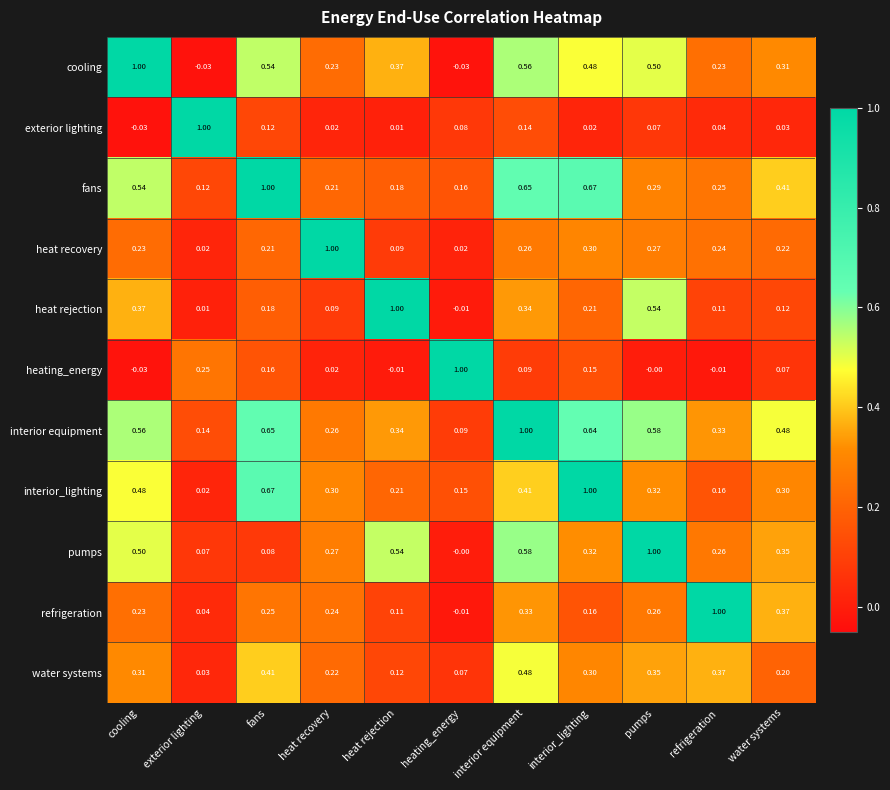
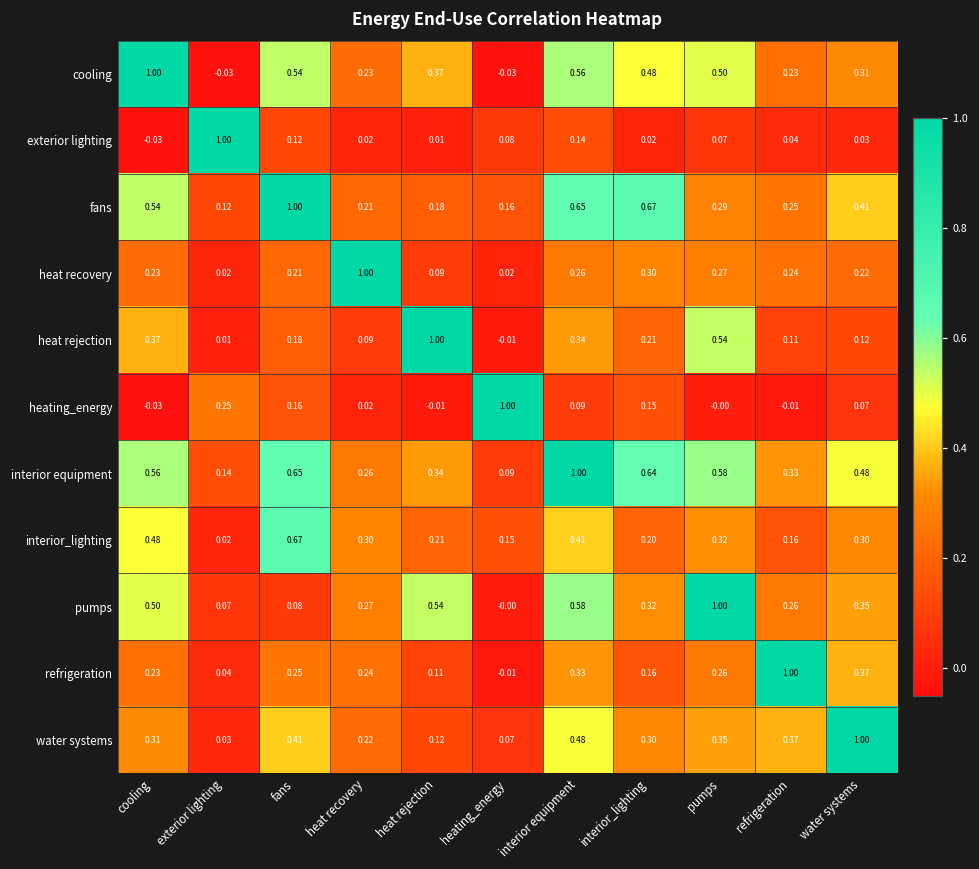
  {
    "cooling": {
      "cooling": 1.00,
      "exterior lighting": -0.03,
      "fans": 0.54,
      "heat recovery": 0.23,
      "heat rejection": 0.37,
      "heating_energy": -0.03,
      "interior equipment": 0.56,
      "interior_lighting": 0.48,
      "pumps": 0.50,
      "refrigeration": 0.23,
      "water systems": 0.31
    },
    "exterior lighting": {
      "cooling": -0.03,
      "exterior lighting": 1.00,
      "fans": 0.12,
      "heat recovery": 0.02,
      "heat rejection": 0.01,
      "heating_energy": 0.08,
      "interior equipment": 0.14,
      "interior_lighting": 0.02,
      "pumps": 0.07,
      "refrigeration": 0.04,
      "water systems": 0.03
    },
    "fans": {
      "cooling": 0.54,
      "exterior lighting": 0.12,
      "fans": 1.00,
      "heat recovery": 0.21,
      "heat rejection": 0.18,
      "heating_energy": 0.16,
      "interior equipment": 0.65,
      "interior_lighting": 0.67,
      "pumps": 0.29,
      "refrigeration": 0.25,
      "water systems": 0.41
    },
    "heat recovery": {
      "cooling": 0.23,
      "exterior lighting": 0.02,
      "fans": 0.21,
      "heat recovery": 1.00,
      "heat rejection": 0.09,
      "heating_energy": 0.02,
      "interior equipment": 0.26,
      "interior_lighting": 0.30,
      "pumps": 0.27,
      "refrigeration": 0.24,
      "water systems": 0.22
    },
    "heat rejection": {
      "cooling": 0.37,
      "exterior lighting": 0.01,
      "fans": 0.18,
      "heat recovery": 0.09,
      "heat rejection": 1.00,
      "heating_energy": -0.01,
      "interior equipment": 0.34,
      "interior_lighting": 0.21,
      "pumps": 0.54,
      "refrigeration": 0.11,
      "water systems": 0.12
    },
    "heating_energy": {
      "cooling": -0.03,
      "exterior lighting": 0.25,
      "fans": 0.16,
      "heat recovery": 0.02,
      "heat rejection": -0.01,
      "heating_energy": 1.00,
      "interior equipment": 0.09,
      "interior_lighting": 0.15,
      "pumps": -0.00,
      "refrigeration": -0.01,
      "water systems": 0.07
    },
    "interior equipment": {
      "cooling": 0.56,
      "exterior lighting": 0.14,
      "fans": 0.65,
      "heat recovery": 0.26,
      "heat rejection": 0.34,
      "heating_energy": 0.09,
      "interior equipment": 1.00,
      "interior_lighting": 0.64,
      "pumps": 0.58,
      "refrigeration": 0.33,
      "water systems": 0.48
    },
    "interior_lighting": {
      "cooling": 0.48,
      "exterior lighting": 0.02,
      "fans": 0.67,
      "heat recovery": 0.30,
      "heat rejection": 0.21,
      "heating_energy": 0.15,
      "interior equipment": 0.41,
-     "interior_lighting": 1.00,
+     "interior_lighting": 0.20,
      "pumps": 0.32,
      "refrigeration": 0.16,
      "water systems": 0.30
    },
    "pumps": {
      "cooling": 0.50,
      "exterior lighting": 0.07,
      "fans": 0.08,
      "heat recovery": 0.27,
      "heat rejection": 0.54,
      "heating_energy": -0.00,
      "interior equipment": 0.58,
      "interior_lighting": 0.32,
      "pumps": 1.00,
      "refrigeration": 0.26,
      "water systems": 0.35
    },
    "refrigeration": {
      "cooling": 0.23,
      "exterior lighting": 0.04,
      "fans": 0.25,
      "heat recovery": 0.24,
      "heat rejection": 0.11,
      "heating_energy": -0.01,
      "interior equipment": 0.33,
      "interior_lighting": 0.16,
      "pumps": 0.26,
      "refrigeration": 1.00,
      "water systems": 0.37
    },
    "water systems": {
      "cooling": 0.31,
      "exterior lighting": 0.03,
      "fans": 0.41,
      "heat recovery": 0.22,
      "heat rejection": 0.12,
      "heating_energy": 0.07,
      "interior equipment": 0.48,
      "interior_lighting": 0.30,
      "pumps": 0.35,
      "refrigeration": 0.37,
-     "water systems": 0.20
+     "water systems": 1.00
    }
  }
